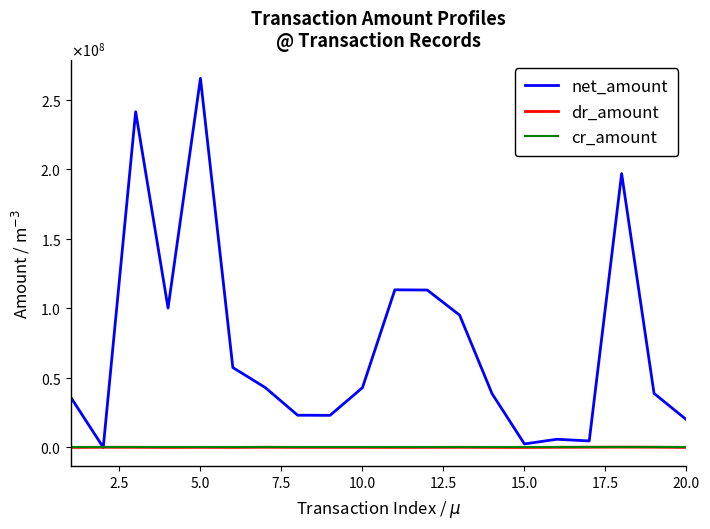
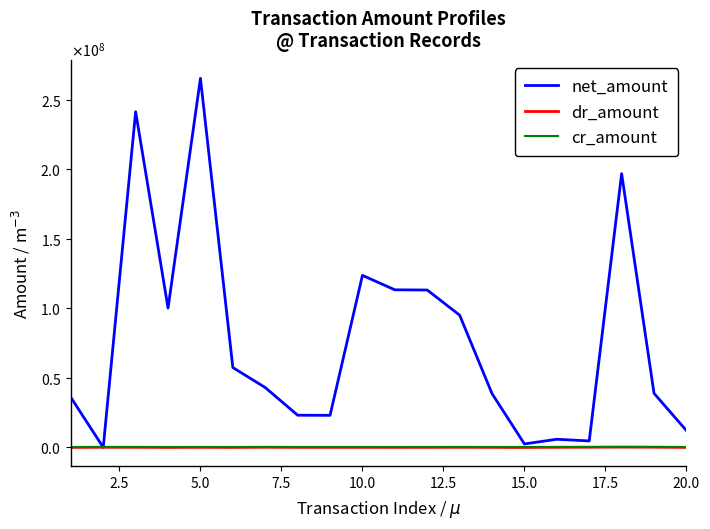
  {
    "net_amount": {
      "5.0": 266000000,
-     "10.0": 43000000,
+     "10.0": 124000000,
      "15.0": 3000000,
-     "20.0": 20000000
+     "20.0": 12000000
    },
    "cr_amount": {
      "5.0": 0,
      "10.0": 0,
      "15.0": 0,
      "20.0": 0
    }
  }
